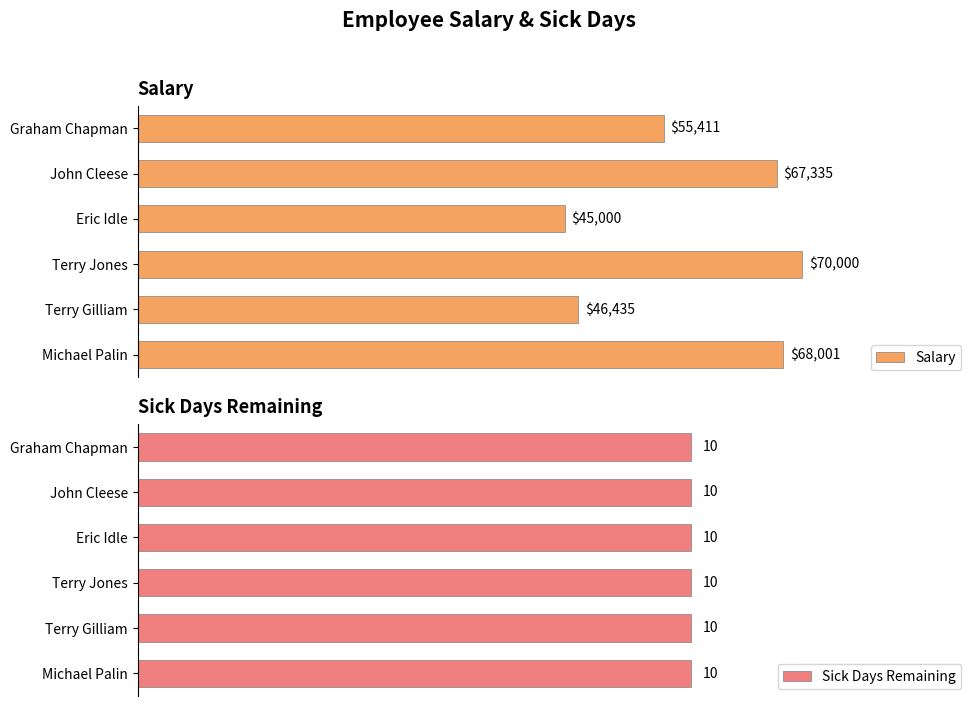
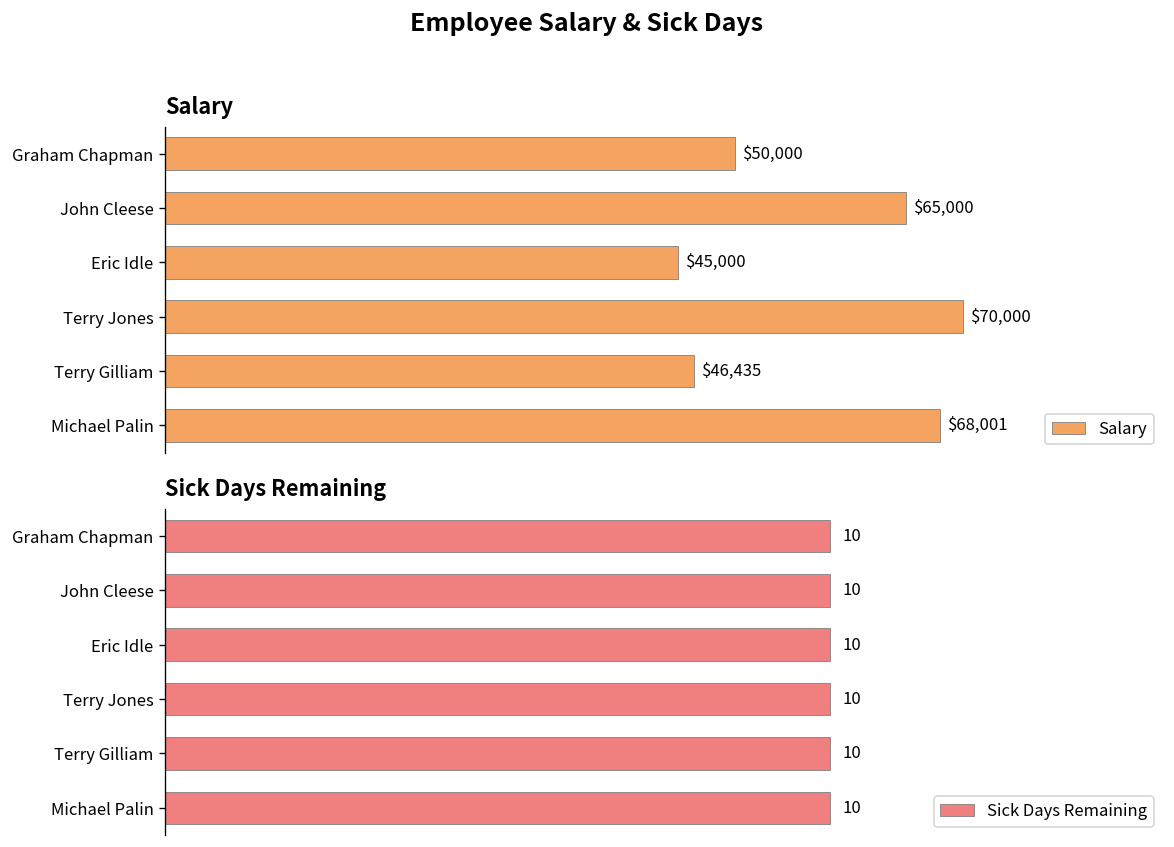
  {
    "Salary": {
-     "Graham Chapman": "$55,411",
-     "John Cleese": "$67,335",
+     "Graham Chapman": "$50,000",
+     "John Cleese": "$65,000",
      "Eric Idle": "$45,000",
      "Terry Jones": "$70,000",
      "Terry Gilliam": "$46,435",
      "Michael Palin": "$68,001"
    },
    "Sick Days Remaining": {
      "Graham Chapman": "10",
      "John Cleese": "10",
      "Eric Idle": "10",
      "Terry Jones": "10",
      "Terry Gilliam": "10",
      "Michael Palin": "10"
    }
  }
